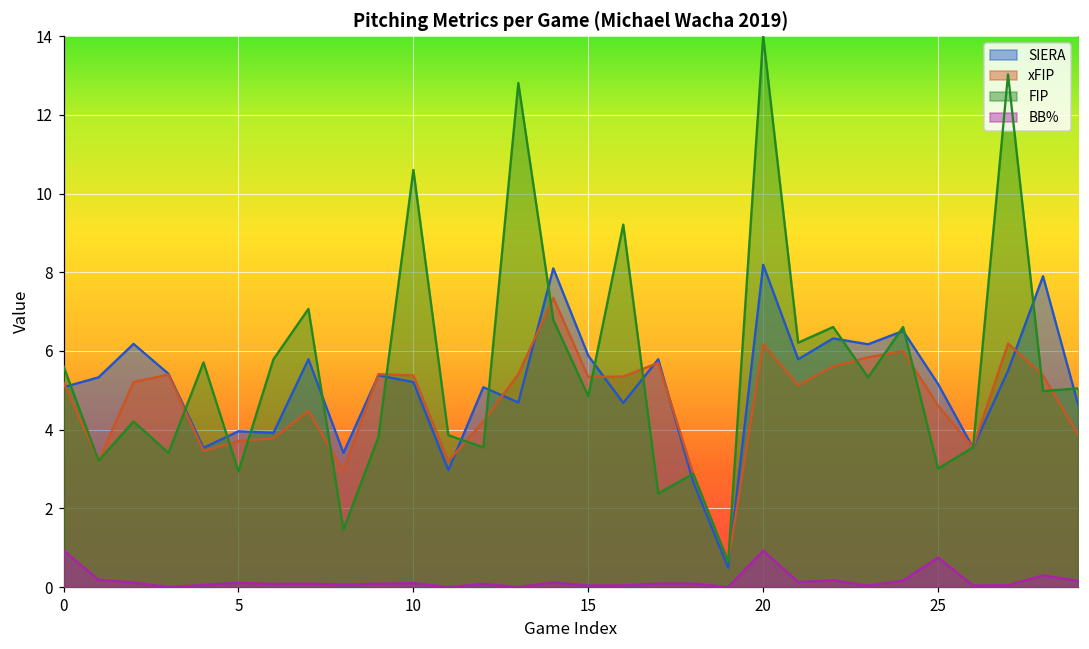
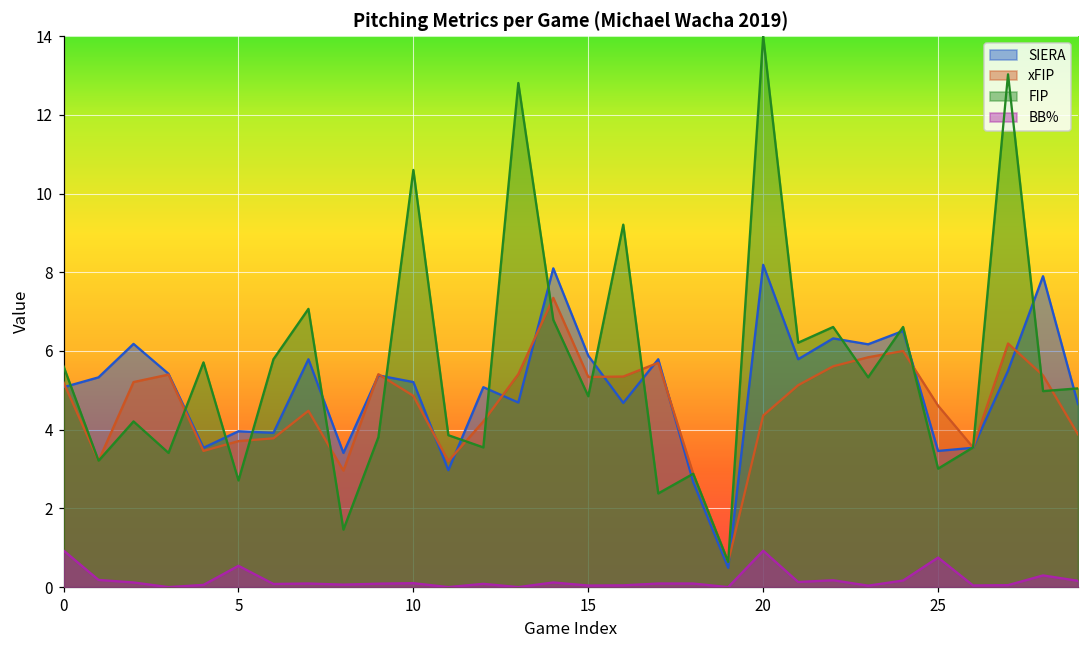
  {
    "SIERA": {
      "0": 5.1,
      "5": 4.0,
      "10": 5.2,
      "15": 5.9,
      "20": 8.2,
-     "25": 5.2
+     "25": 3.5
    },
    "xFIP": {
      "0": 5.2,
      "5": 3.7,
-     "10": 5.4,
+     "10": 4.9,
      "15": 5.3,
-     "20": 6.2,
+     "20": 4.4,
      "25": 4.6
    },
    "FIP": {
      "0": 5.6,
-     "5": 2.9,
+     "5": 2.7,
      "10": 10.6,
      "15": 4.9,
      "20": 14.0,
      "25": 3.0
    },
    "BB%": {
      "0": 0.9,
-     "5": 0.1,
+     "5": 0.5,
      "10": 0.1,
      "15": 0.0,
      "20": 0.9,
      "25": 0.8
    }
  }
